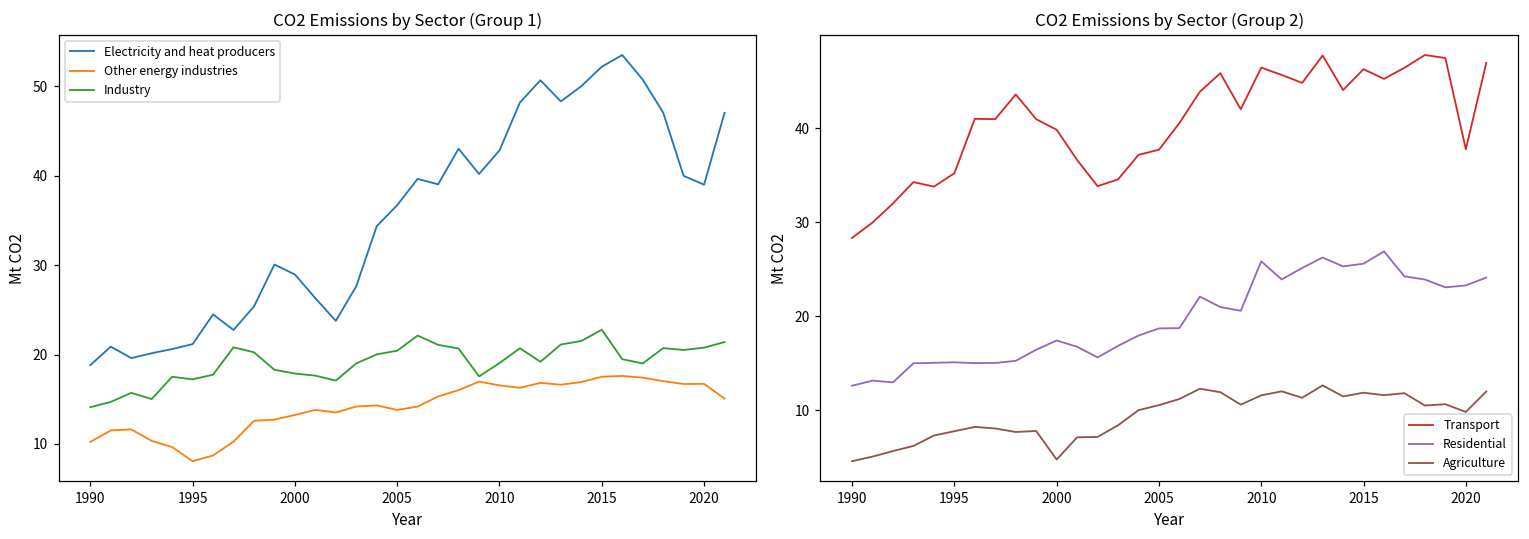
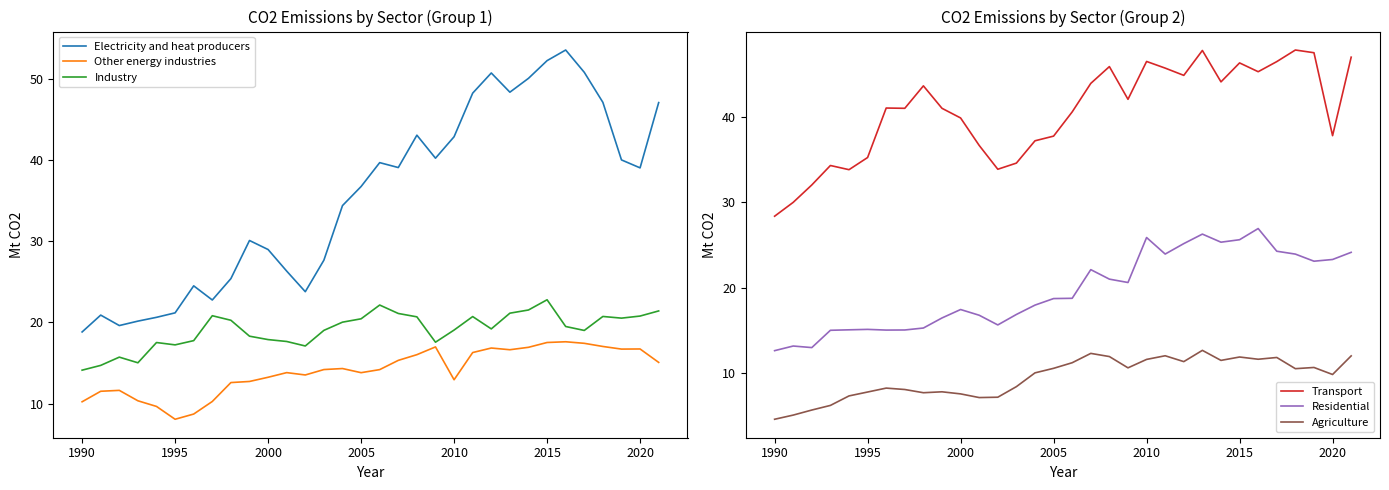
  {
    "CO2 Emissions by Sector (Group 1)": {
      "Electricity and heat producers": {
        "1990": 19,
        "1995": 21,
        "2000": 29,
        "2005": 37,
        "2010": 43,
        "2015": 52,
        "2020": 39
      },
      "Other energy industries": {
        "1990": 10,
        "1995": 8,
        "2000": 13,
        "2005": 14,
-       "2010": 17,
+       "2010": 13,
        "2015": 18,
        "2020": 17
      },
      "Industry": {
        "1990": 14,
        "1995": 17,
        "2000": 18,
        "2005": 20,
        "2010": 19,
        "2015": 23,
        "2020": 21
      }
    },
    "CO2 Emissions by Sector (Group 2)": {
      "Transport": {
        "1990": 28,
        "1995": 35,
        "2000": 40,
        "2005": 38,
        "2010": 46,
        "2015": 46,
        "2020": 38
      },
      "Residential": {
        "1990": 13,
        "1995": 15,
        "2000": 17,
        "2005": 19,
        "2010": 26,
        "2015": 26,
        "2020": 23
      },
      "Agriculture": {
        "1990": 5,
        "1995": 8,
-       "2000": 5,
+       "2000": 8,
        "2005": 11,
        "2010": 12,
        "2015": 12,
        "2020": 10
      }
    }
  }
